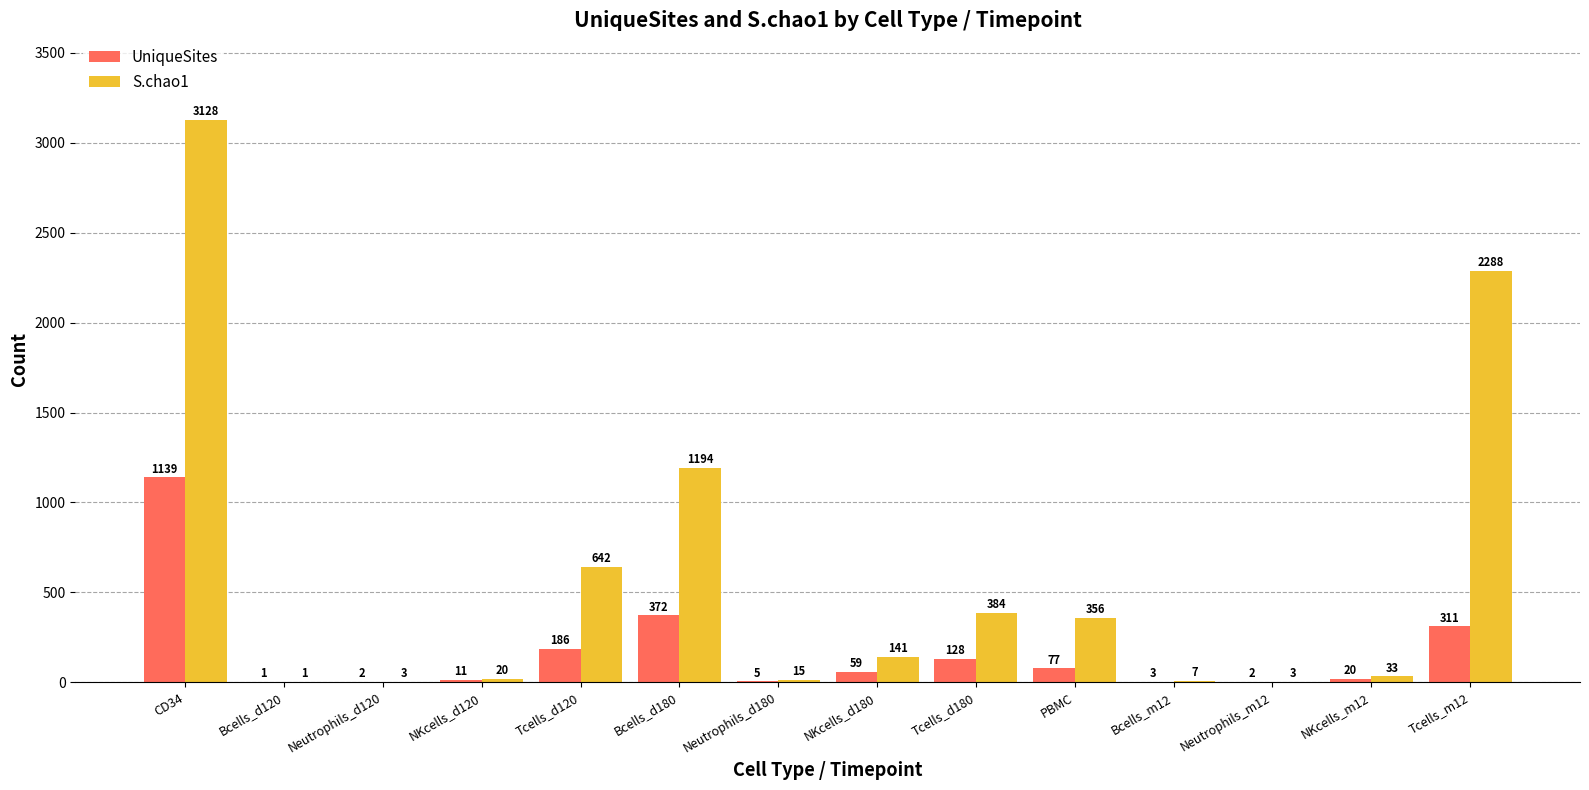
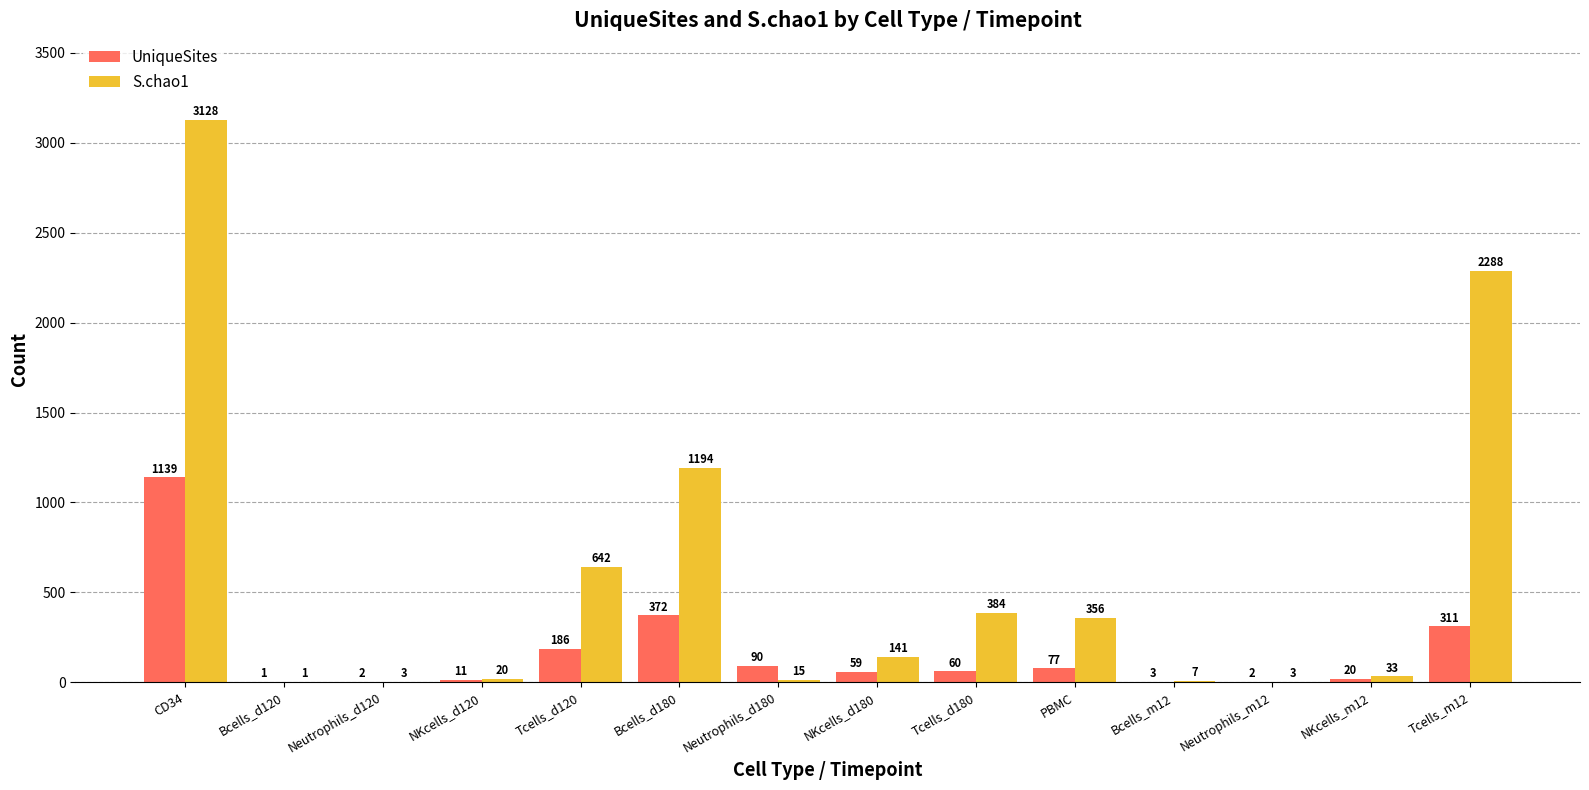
  {
    "UniqueSites": {
      "CD34": 1139,
      "Bcells_d120": 1,
      "Neutrophils_d120": 2,
      "NKcells_d120": 11,
      "Tcells_d120": 186,
      "Bcells_d180": 372,
-     "Neutrophils_d180": 5,
+     "Neutrophils_d180": 90,
      "NKcells_d180": 59,
-     "Tcells_d180": 128,
+     "Tcells_d180": 60,
      "PBMC": 77,
      "Bcells_m12": 3,
      "Neutrophils_m12": 2,
      "NKcells_m12": 20,
      "Tcells_m12": 311
    },
    "S.chao1": {
      "CD34": 3128,
      "Bcells_d120": 1,
      "Neutrophils_d120": 3,
      "NKcells_d120": 20,
      "Tcells_d120": 642,
      "Bcells_d180": 1194,
      "Neutrophils_d180": 15,
      "NKcells_d180": 141,
      "Tcells_d180": 384,
      "PBMC": 356,
      "Bcells_m12": 7,
      "Neutrophils_m12": 3,
      "NKcells_m12": 33,
      "Tcells_m12": 2288
    }
  }
